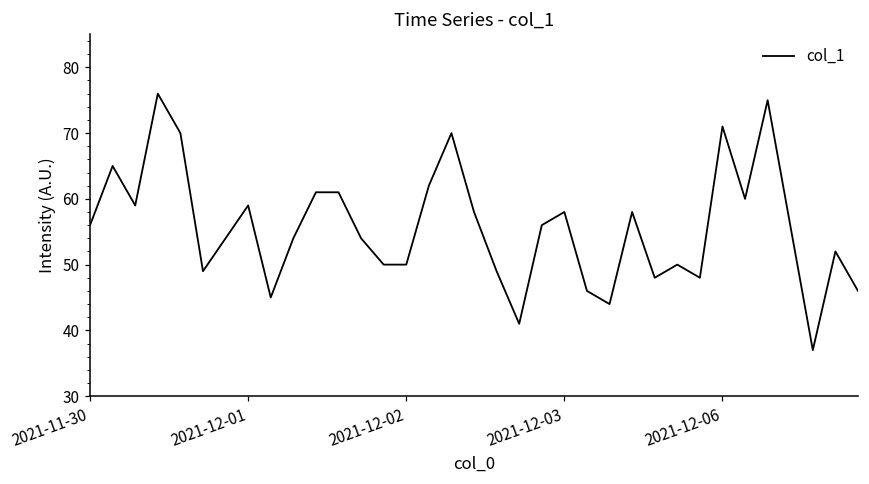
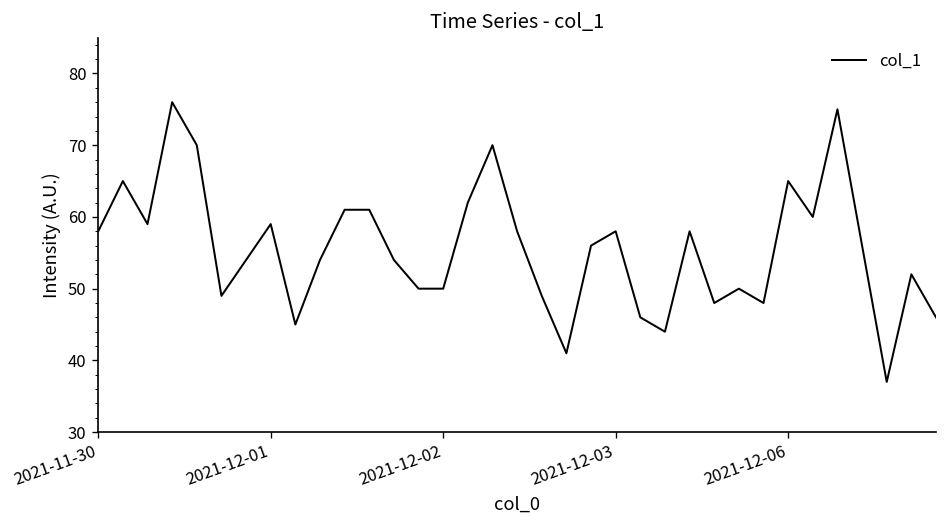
  {
-   "2021-11-30": 56,
+   "2021-11-30": 58,
    "2021-12-01": 59,
    "2021-12-02": 50,
    "2021-12-03": 58,
-   "2021-12-06": 71
+   "2021-12-06": 65
  }
